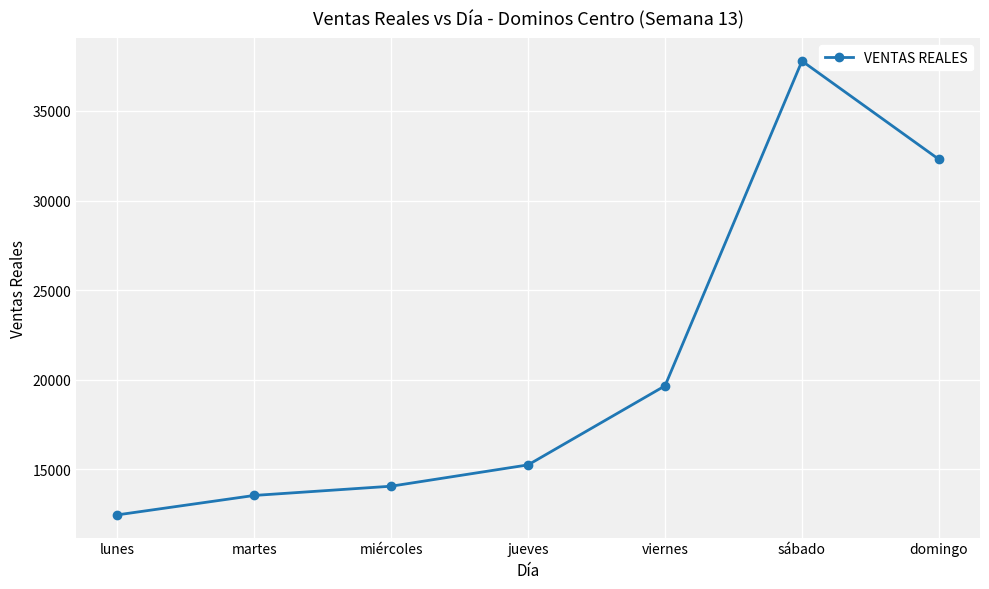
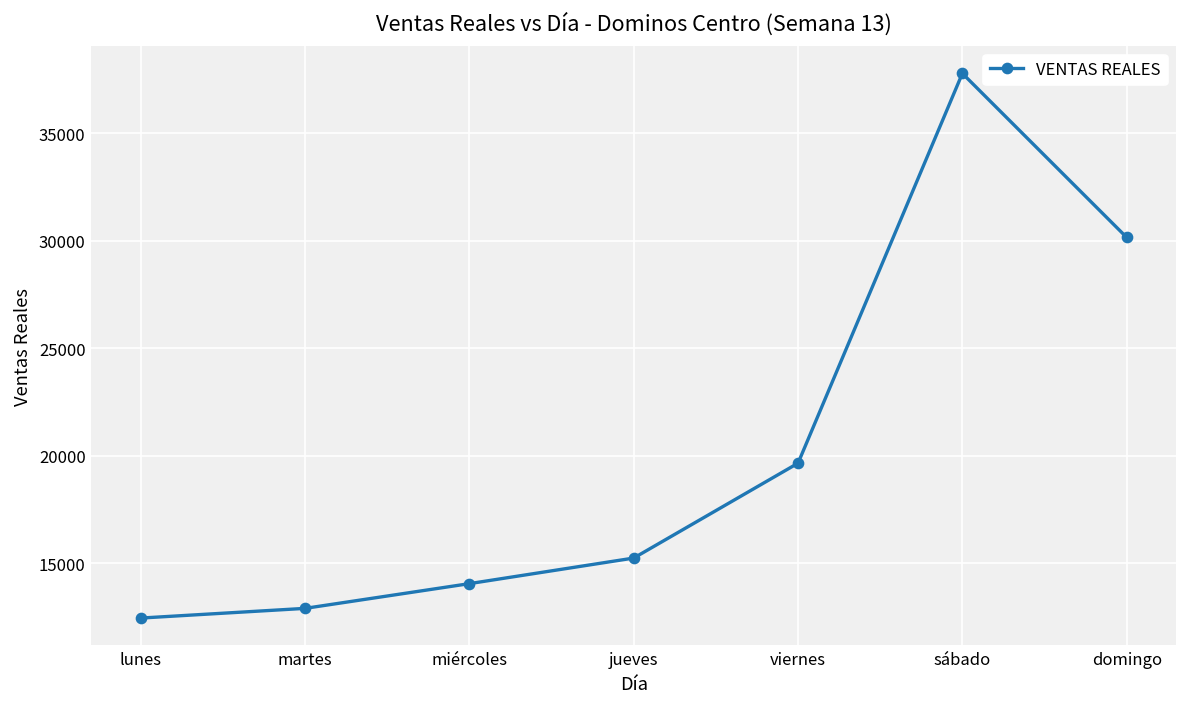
  {
    "lunes": 12500,
-   "martes": 13500,
+   "martes": 12900,
    "miércoles": 14100,
    "jueves": 15200,
    "viernes": 19700,
    "sábado": 37800,
-   "domingo": 32300
+   "domingo": 30200
  }
